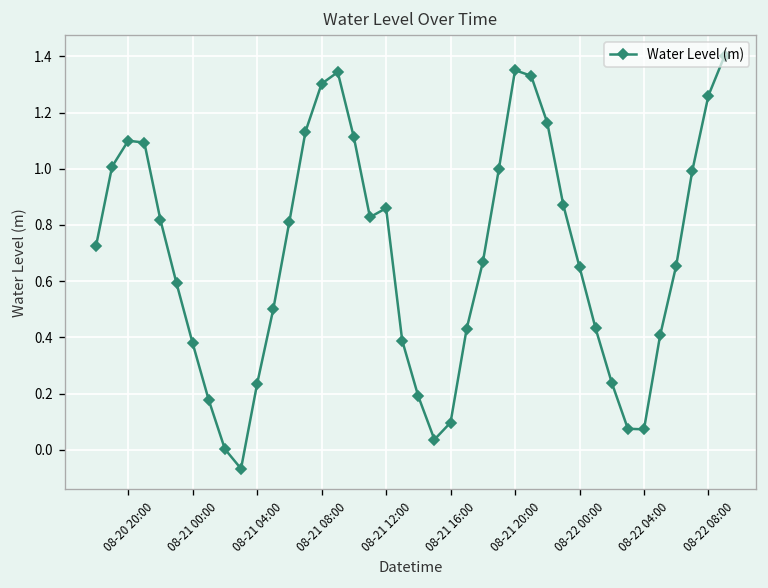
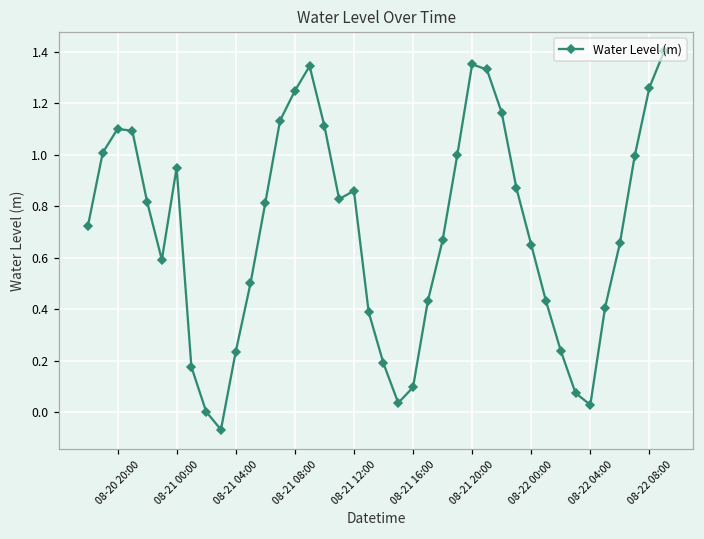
  {
    "08-20 20:00": 1.10,
-   "08-21 00:00": 0.38,
+   "08-21 00:00": 0.95,
    "08-21 04:00": 0.23,
-   "08-21 08:00": 1.30,
+   "08-21 08:00": 1.25,
    "08-21 12:00": 0.86,
    "08-21 16:00": 0.10,
    "08-21 20:00": 1.35,
    "08-22 00:00": 0.65,
-   "08-22 04:00": 0.07,
+   "08-22 04:00": 0.03,
    "08-22 08:00": 1.26
  }
